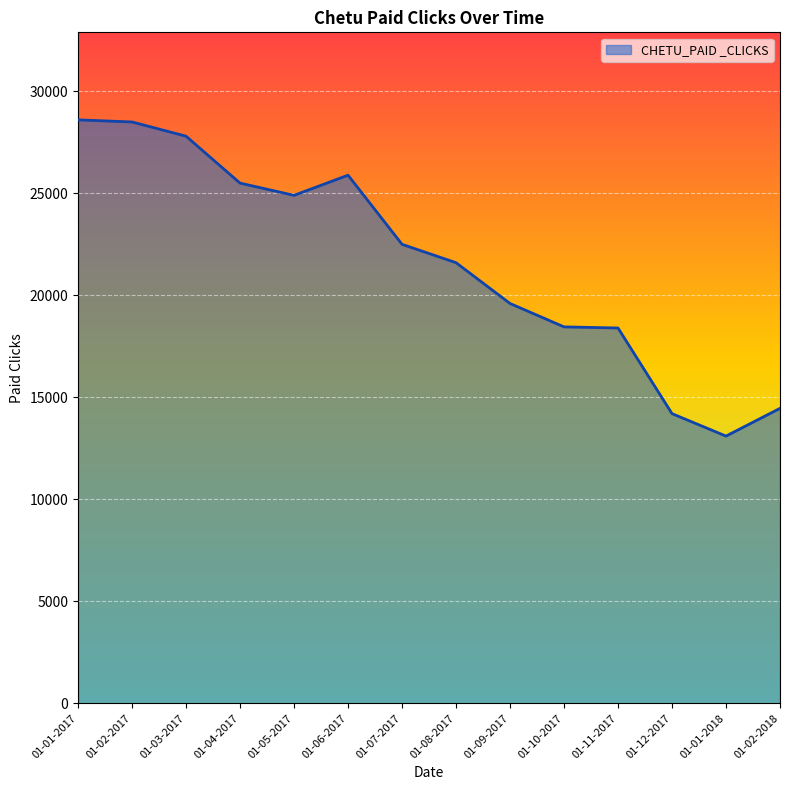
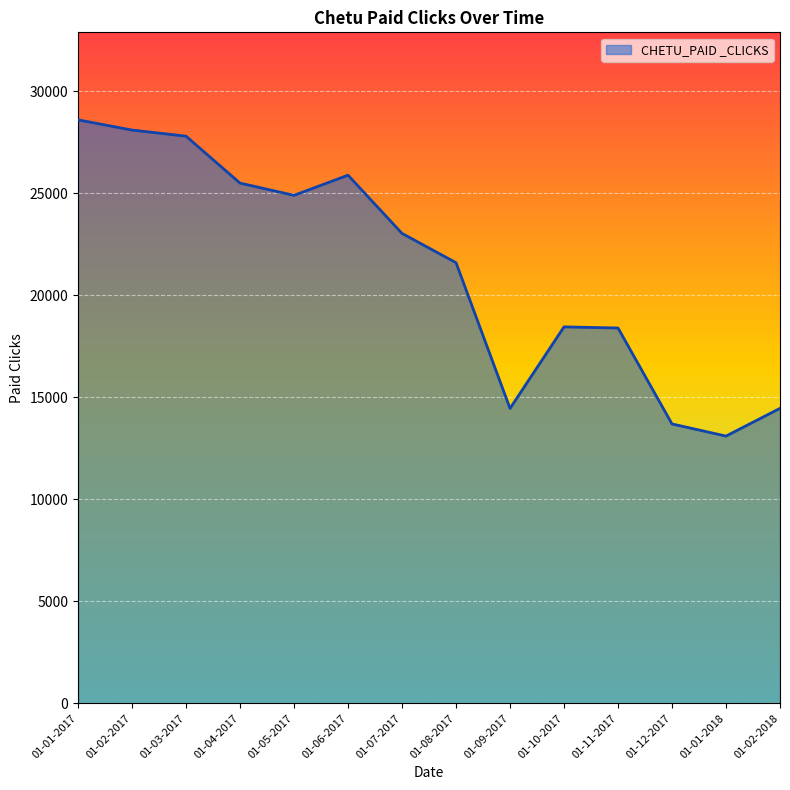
  {
    "01-01-2017": 28600,
-   "01-02-2017": 28500,
+   "01-02-2017": 28100,
    "01-03-2017": 27800,
    "01-04-2017": 25500,
    "01-05-2017": 24900,
    "01-06-2017": 25900,
-   "01-07-2017": 22500,
+   "01-07-2017": 23000,
    "01-08-2017": 21600,
-   "01-09-2017": 19600,
+   "01-09-2017": 14500,
    "01-10-2017": 18500,
    "01-11-2017": 18400,
-   "01-12-2017": 14200,
+   "01-12-2017": 13700,
    "01-01-2018": 13100,
    "01-02-2018": 14500
  }
